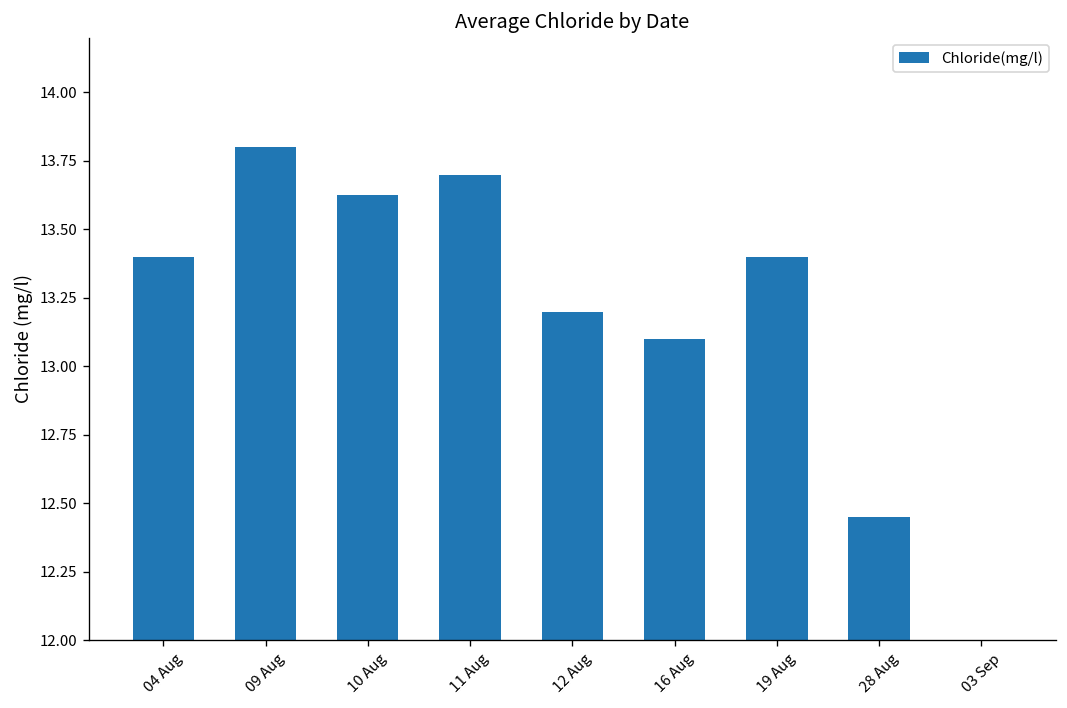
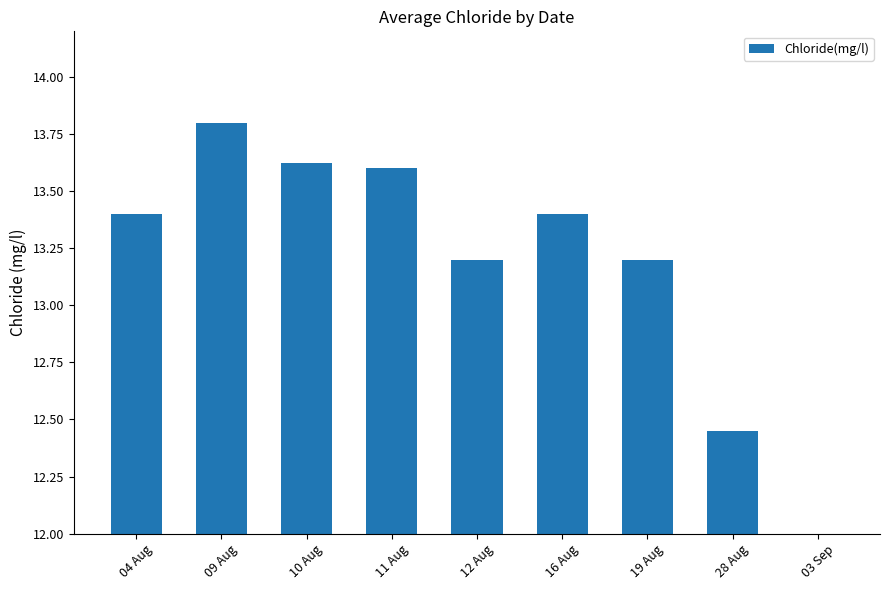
  {
    "04 Aug": 13.4,
    "09 Aug": 13.8,
    "10 Aug": 13.63,
-   "11 Aug": 13.7,
+   "11 Aug": 13.6,
    "12 Aug": 13.2,
-   "16 Aug": 13.1,
-   "19 Aug": 13.4,
+   "16 Aug": 13.4,
+   "19 Aug": 13.2,
    "28 Aug": 12.45,
    "03 Sep": 12.0
  }
